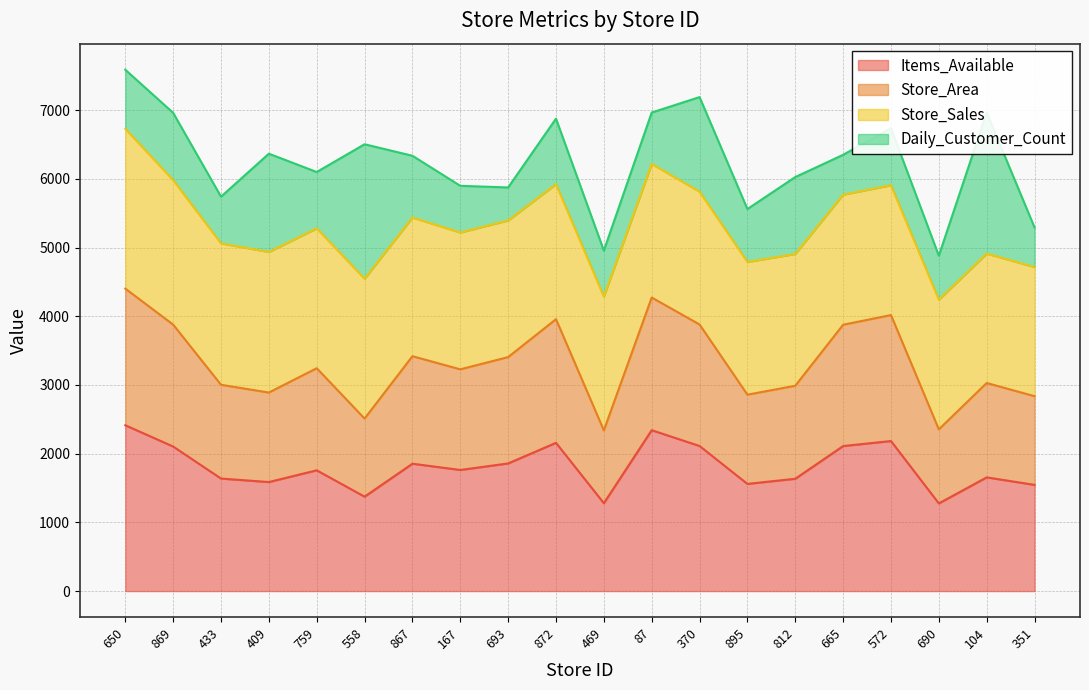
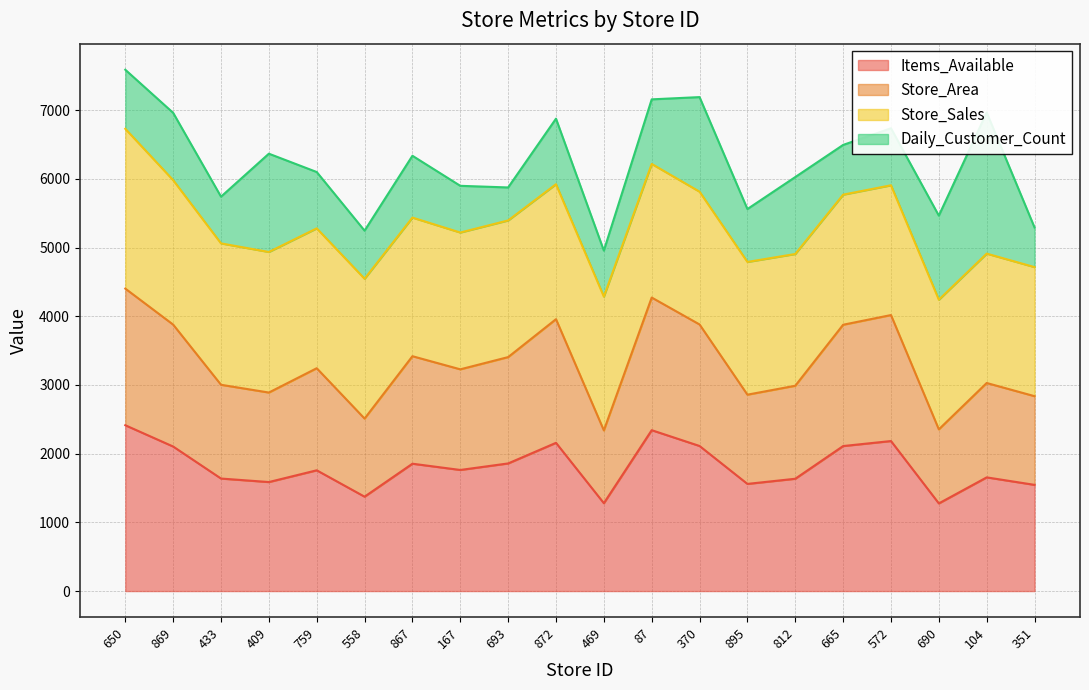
  {
    "Daily_Customer_Count": {
      "650": 900,
      "869": 1000,
      "433": 700,
      "409": 1400,
      "759": 800,
-     "558": 2000,
+     "558": 700,
      "867": 900,
      "167": 700,
      "693": 500,
      "872": 1000,
      "469": 700,
-     "87": 700,
+     "87": 900,
      "370": 1400,
      "895": 800,
      "812": 1100,
-     "665": 600,
-     "690": 600,
+     "665": 700,
+     "690": 1200,
      "351": 600
    }
  }
